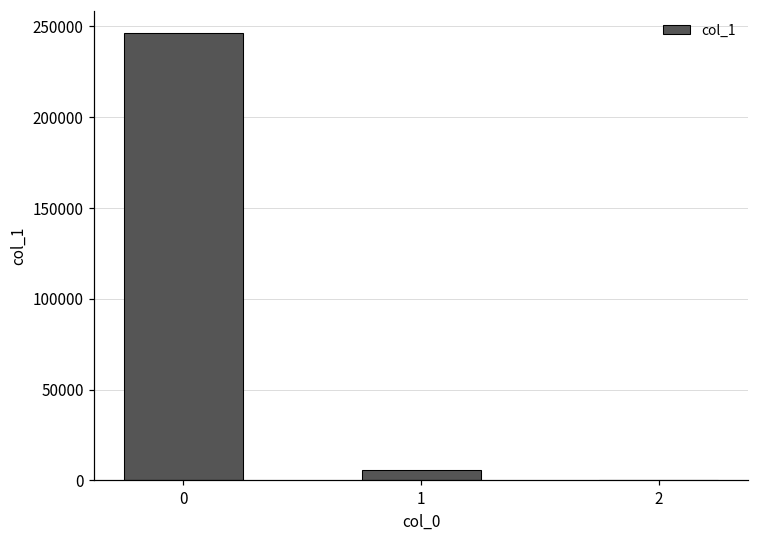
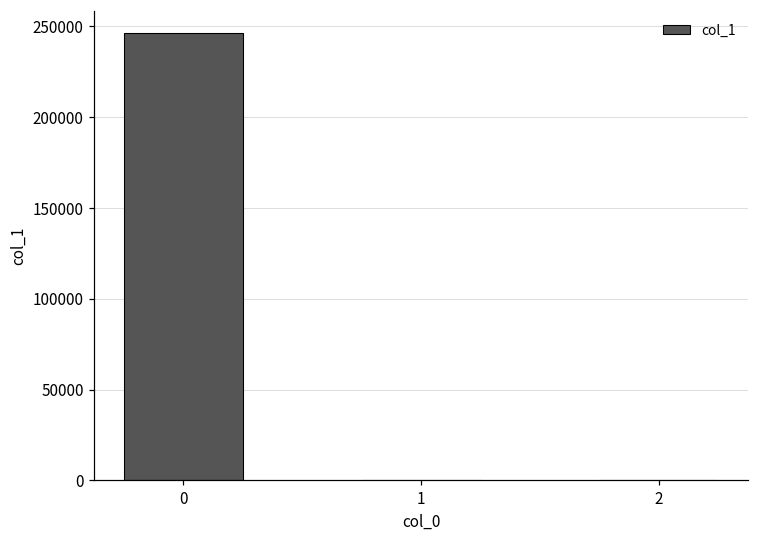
  {
    "0": 246000,
-   "1": 6000
+   "1": 0
  }
